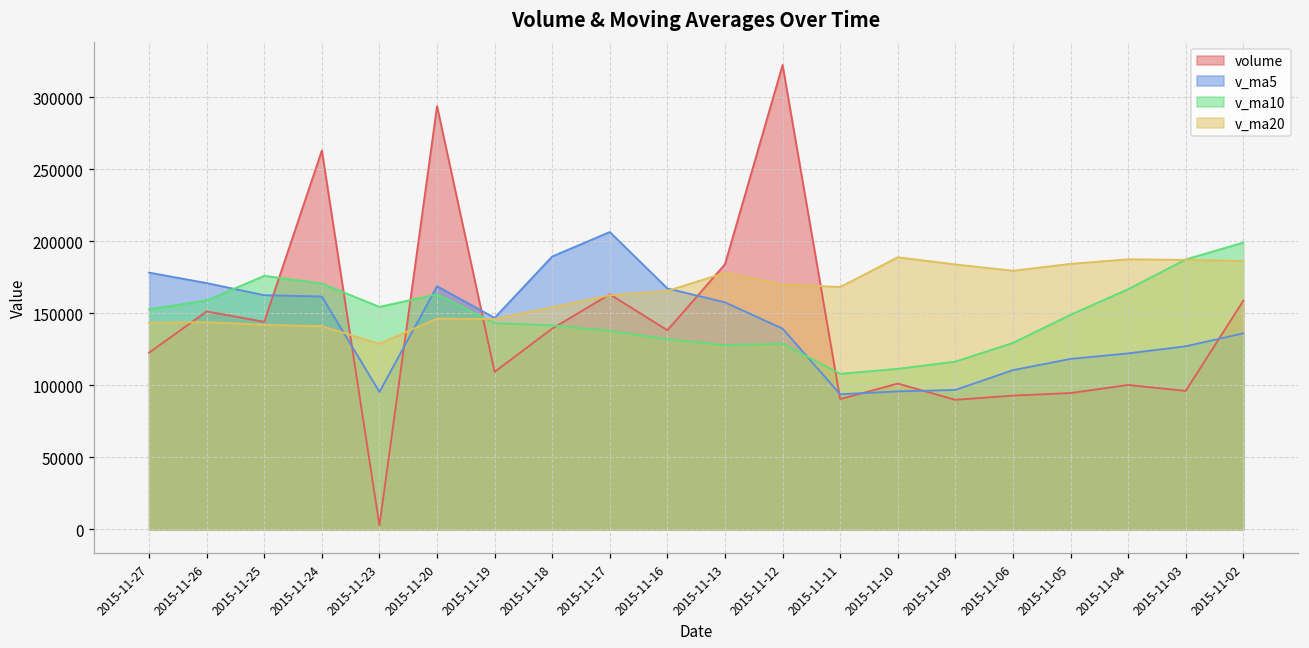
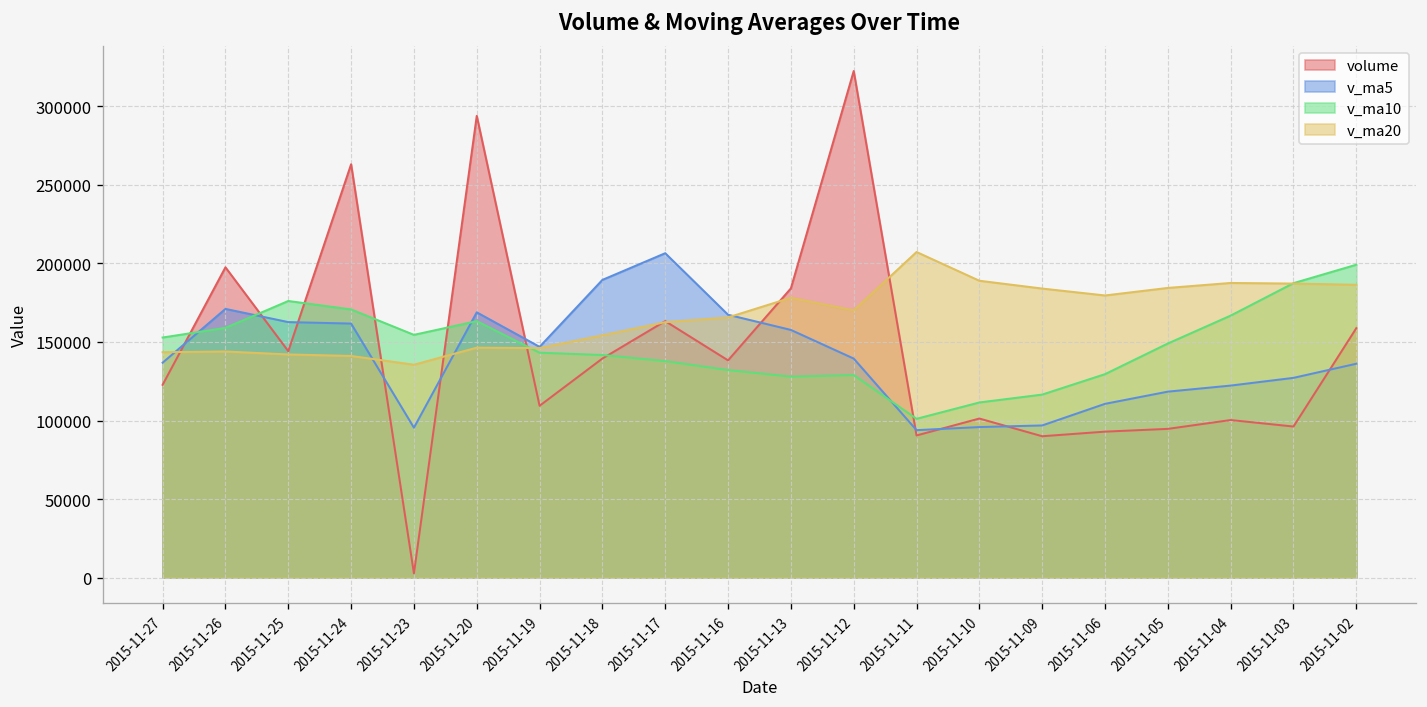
  {
    "volume": {
      "2015-11-27": 123000,
-     "2015-11-26": 151000,
+     "2015-11-26": 198000,
      "2015-11-25": 144000,
      "2015-11-24": 263000,
      "2015-11-23": 3000,
      "2015-11-20": 294000,
      "2015-11-19": 109000,
      "2015-11-18": 139000,
      "2015-11-16": 138000,
      "2015-11-13": 184000,
      "2015-11-12": 323000,
      "2015-11-11": 90000,
      "2015-11-10": 101000,
      "2015-11-09": 90000,
      "2015-11-06": 93000,
      "2015-11-05": 95000,
      "2015-11-04": 100000,
      "2015-11-03": 96000,
      "2015-11-02": 159000
    },
    "v_ma5": {
-     "2015-11-27": 178000,
+     "2015-11-27": 137000,
      "2015-11-26": 171000,
      "2015-11-25": 163000,
      "2015-11-24": 162000,
      "2015-11-23": 95000,
      "2015-11-20": 169000,
      "2015-11-18": 190000,
      "2015-11-17": 207000,
      "2015-11-13": 158000,
      "2015-11-12": 139000,
      "2015-11-11": 94000,
      "2015-11-10": 96000,
      "2015-11-09": 97000,
      "2015-11-06": 111000,
      "2015-11-05": 118000,
      "2015-11-04": 122000,
      "2015-11-03": 127000,
      "2015-11-02": 136000
    },
    "v_ma10": {
      "2015-11-27": 153000,
      "2015-11-26": 159000,
      "2015-11-25": 176000,
      "2015-11-24": 171000,
      "2015-11-23": 155000,
      "2015-11-20": 163000,
      "2015-11-19": 143000,
      "2015-11-18": 142000,
      "2015-11-17": 138000,
      "2015-11-16": 132000,
      "2015-11-13": 128000,
      "2015-11-12": 129000,
-     "2015-11-11": 108000,
+     "2015-11-11": 101000,
      "2015-11-10": 111000,
      "2015-11-09": 117000,
      "2015-11-06": 130000,
      "2015-11-05": 149000,
      "2015-11-04": 167000,
      "2015-11-02": 199000
    },
    "v_ma20": {
      "2015-11-27": 144000,
      "2015-11-26": 144000,
      "2015-11-25": 142000,
      "2015-11-24": 141000,
-     "2015-11-23": 129000,
+     "2015-11-23": 136000,
      "2015-11-20": 146000,
      "2015-11-18": 154000,
      "2015-11-13": 178000,
      "2015-11-12": 170000,
-     "2015-11-11": 168000,
+     "2015-11-11": 207000,
      "2015-11-10": 189000,
      "2015-11-09": 184000,
      "2015-11-06": 180000,
      "2015-11-05": 184000,
      "2015-11-04": 188000,
      "2015-11-02": 186000
    }
  }
